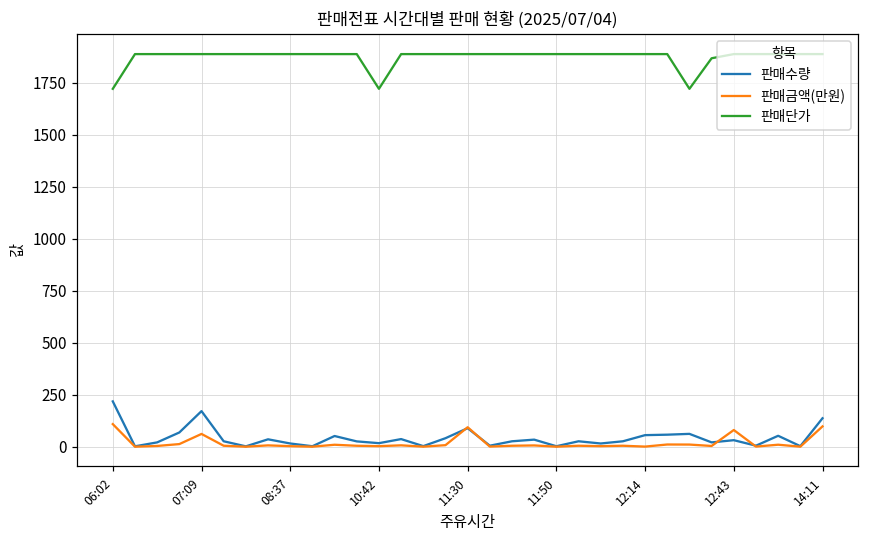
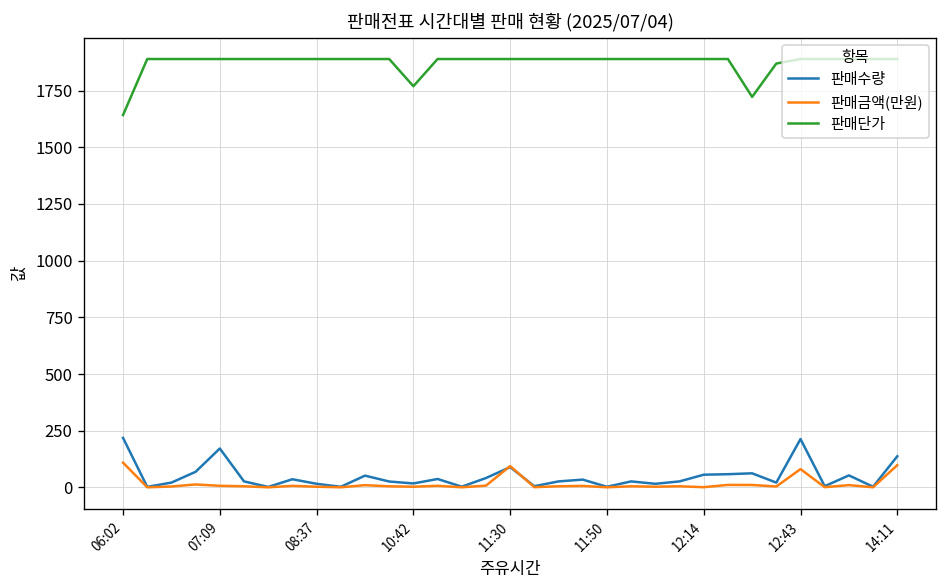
  {
    "판매수량": {
      "06:02": 220,
      "07:09": 170,
      "10:42": 20,
      "12:14": 60,
-     "12:43": 30,
+     "12:43": 210,
      "14:11": 140
    },
    "판매금액(만원)": {
      "06:02": 110,
-     "07:09": 60,
+     "07:09": 10,
      "10:42": 0,
      "12:14": 0,
      "12:43": 80,
      "14:11": 100
    },
    "판매단가": {
-     "06:02": 1720,
+     "06:02": 1640,
      "07:09": 1890,
      "08:37": 1890,
-     "10:42": 1720,
+     "10:42": 1770,
      "11:30": 1890,
      "11:50": 1890,
      "12:14": 1890
    }
  }
